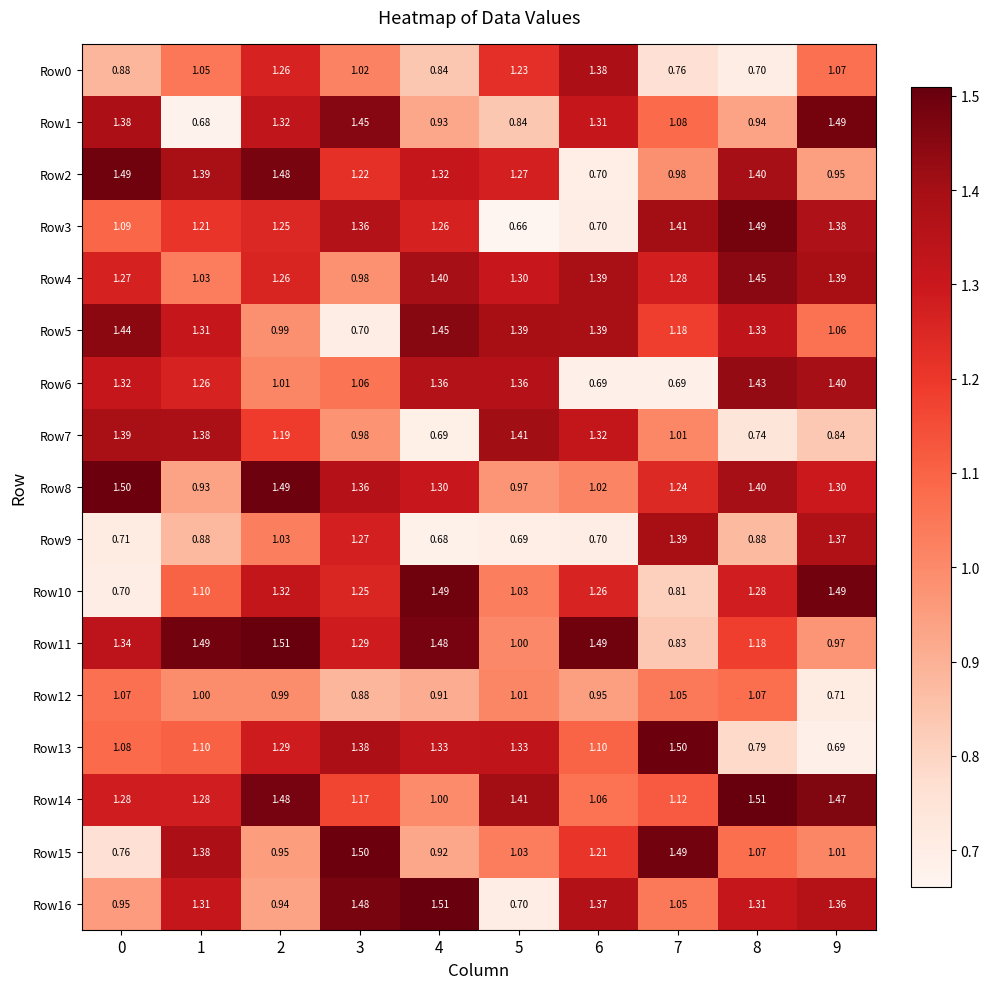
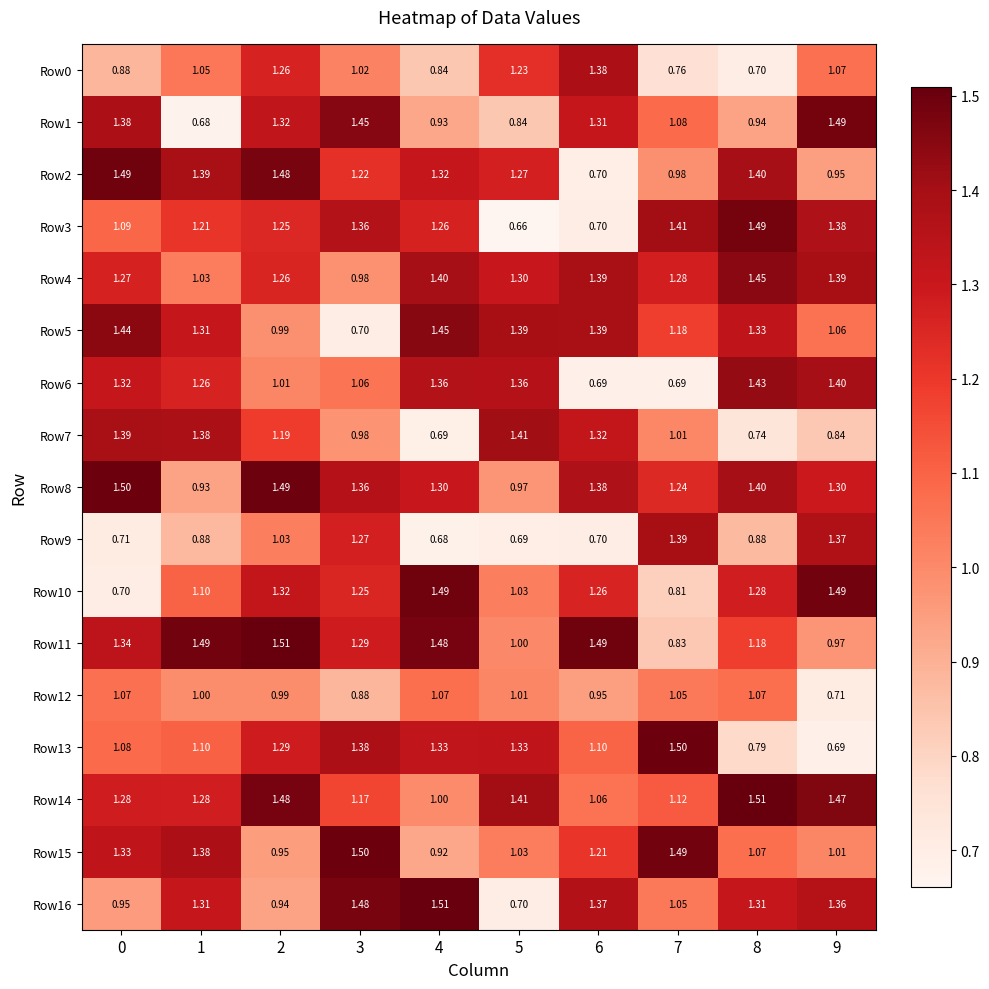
  {
    "Row0": {
      "0": 0.88,
      "1": 1.05,
      "2": 1.26,
      "3": 1.02,
      "4": 0.84,
      "5": 1.23,
      "6": 1.38,
      "7": 0.76,
      "8": 0.70,
      "9": 1.07
    },
    "Row1": {
      "0": 1.38,
      "1": 0.68,
      "2": 1.32,
      "3": 1.45,
      "4": 0.93,
      "5": 0.84,
      "6": 1.31,
      "7": 1.08,
      "8": 0.94,
      "9": 1.49
    },
    "Row2": {
      "0": 1.49,
      "1": 1.39,
      "2": 1.48,
      "3": 1.22,
      "4": 1.32,
      "5": 1.27,
      "6": 0.70,
      "7": 0.98,
      "8": 1.40,
      "9": 0.95
    },
    "Row3": {
      "0": 1.09,
      "1": 1.21,
      "2": 1.25,
      "3": 1.36,
      "4": 1.26,
      "5": 0.66,
      "6": 0.70,
      "7": 1.41,
      "8": 1.49,
      "9": 1.38
    },
    "Row4": {
      "0": 1.27,
      "1": 1.03,
      "2": 1.26,
      "3": 0.98,
      "4": 1.40,
      "5": 1.30,
      "6": 1.39,
      "7": 1.28,
      "8": 1.45,
      "9": 1.39
    },
    "Row5": {
      "0": 1.44,
      "1": 1.31,
      "2": 0.99,
      "3": 0.70,
      "4": 1.45,
      "5": 1.39,
      "6": 1.39,
      "7": 1.18,
      "8": 1.33,
      "9": 1.06
    },
    "Row6": {
      "0": 1.32,
      "1": 1.26,
      "2": 1.01,
      "3": 1.06,
      "4": 1.36,
      "5": 1.36,
      "6": 0.69,
      "7": 0.69,
      "8": 1.43,
      "9": 1.40
    },
    "Row7": {
      "0": 1.39,
      "1": 1.38,
      "2": 1.19,
      "3": 0.98,
      "4": 0.69,
      "5": 1.41,
      "6": 1.32,
      "7": 1.01,
      "8": 0.74,
      "9": 0.84
    },
    "Row8": {
      "0": 1.50,
      "1": 0.93,
      "2": 1.49,
      "3": 1.36,
      "4": 1.30,
      "5": 0.97,
-     "6": 1.02,
+     "6": 1.38,
      "7": 1.24,
      "8": 1.40,
      "9": 1.30
    },
    "Row9": {
      "0": 0.71,
      "1": 0.88,
      "2": 1.03,
      "3": 1.27,
      "4": 0.68,
      "5": 0.69,
      "6": 0.70,
      "7": 1.39,
      "8": 0.88,
      "9": 1.37
    },
    "Row10": {
      "0": 0.70,
      "1": 1.10,
      "2": 1.32,
      "3": 1.25,
      "4": 1.49,
      "5": 1.03,
      "6": 1.26,
      "7": 0.81,
      "8": 1.28,
      "9": 1.49
    },
    "Row11": {
      "0": 1.34,
      "1": 1.49,
      "2": 1.51,
      "3": 1.29,
      "4": 1.48,
      "5": 1.00,
      "6": 1.49,
      "7": 0.83,
      "8": 1.18,
      "9": 0.97
    },
    "Row12": {
      "0": 1.07,
      "1": 1.00,
      "2": 0.99,
      "3": 0.88,
-     "4": 0.91,
+     "4": 1.07,
      "5": 1.01,
      "6": 0.95,
      "7": 1.05,
      "8": 1.07,
      "9": 0.71
    },
    "Row13": {
      "0": 1.08,
      "1": 1.10,
      "2": 1.29,
      "3": 1.38,
      "4": 1.33,
      "5": 1.33,
      "6": 1.10,
      "7": 1.50,
      "8": 0.79,
      "9": 0.69
    },
    "Row14": {
      "0": 1.28,
      "1": 1.28,
      "2": 1.48,
      "3": 1.17,
      "4": 1.00,
      "5": 1.41,
      "6": 1.06,
      "7": 1.12,
      "8": 1.51,
      "9": 1.47
    },
    "Row15": {
-     "0": 0.76,
+     "0": 1.33,
      "1": 1.38,
      "2": 0.95,
      "3": 1.50,
      "4": 0.92,
      "5": 1.03,
      "6": 1.21,
      "7": 1.49,
      "8": 1.07,
      "9": 1.01
    },
    "Row16": {
      "0": 0.95,
      "1": 1.31,
      "2": 0.94,
      "3": 1.48,
      "4": 1.51,
      "5": 0.70,
      "6": 1.37,
      "7": 1.05,
      "8": 1.31,
      "9": 1.36
    }
  }
